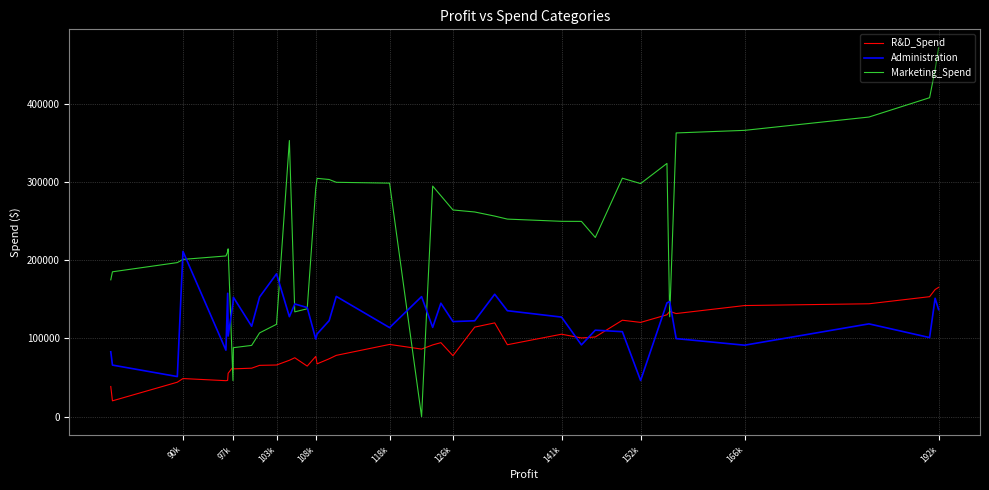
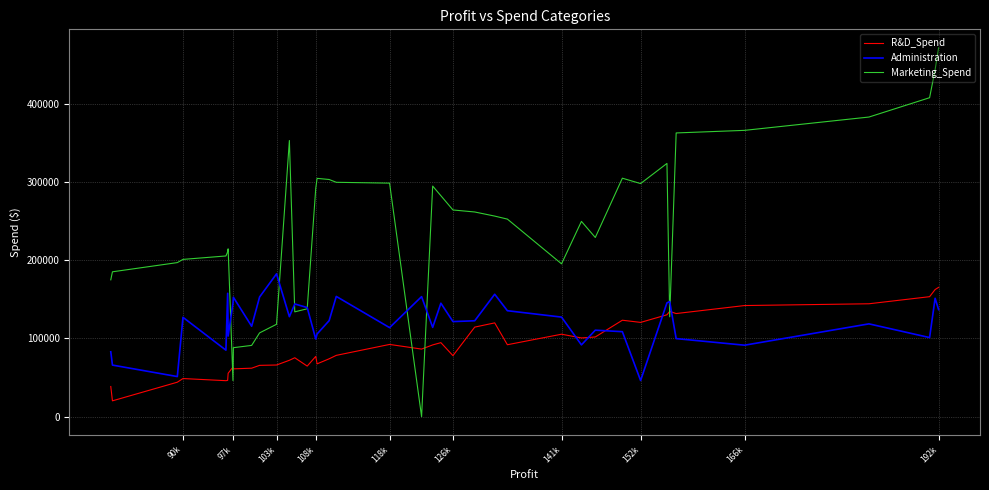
  {
    "R&D_Spend": {
      "90k": 50000,
      "97k": 60000,
      "103k": 70000,
      "108k": 80000,
      "118k": 90000,
      "126k": 80000,
      "141k": 110000,
      "152k": 120000,
      "166k": 140000,
      "192k": 170000
    },
    "Administration": {
-     "90k": 210000,
+     "90k": 130000,
      "97k": 150000,
      "103k": 180000,
      "108k": 100000,
      "118k": 110000,
      "126k": 120000,
      "141k": 130000,
      "152k": 50000,
      "166k": 90000,
      "192k": 140000
    },
    "Marketing_Spend": {
      "90k": 200000,
      "97k": 50000,
      "103k": 120000,
      "108k": 290000,
      "118k": 300000,
      "126k": 260000,
-     "141k": 250000,
+     "141k": 200000,
      "152k": 300000,
      "166k": 370000
    }
  }
